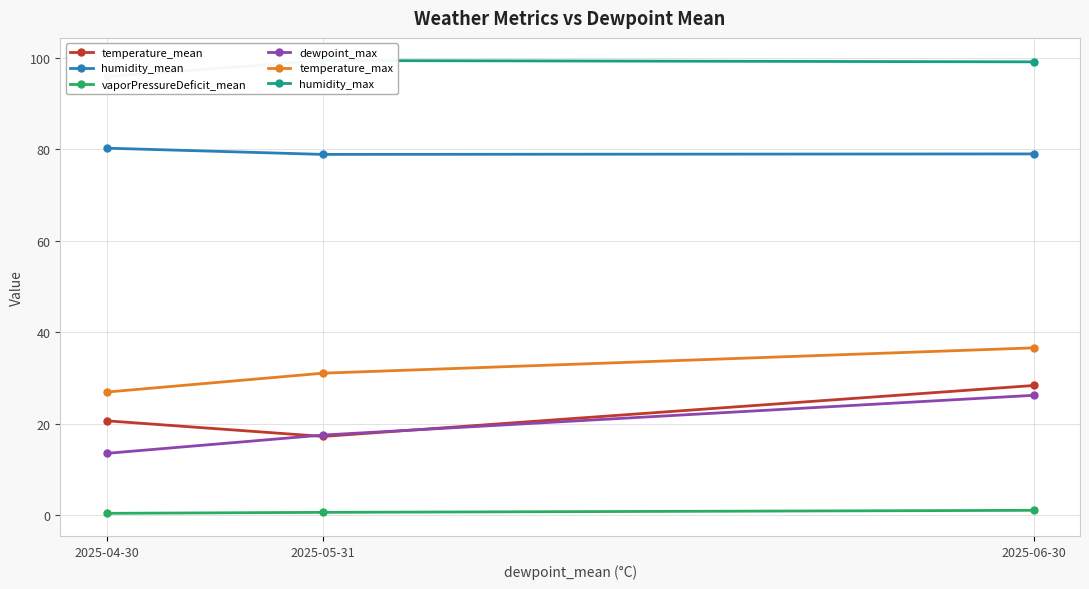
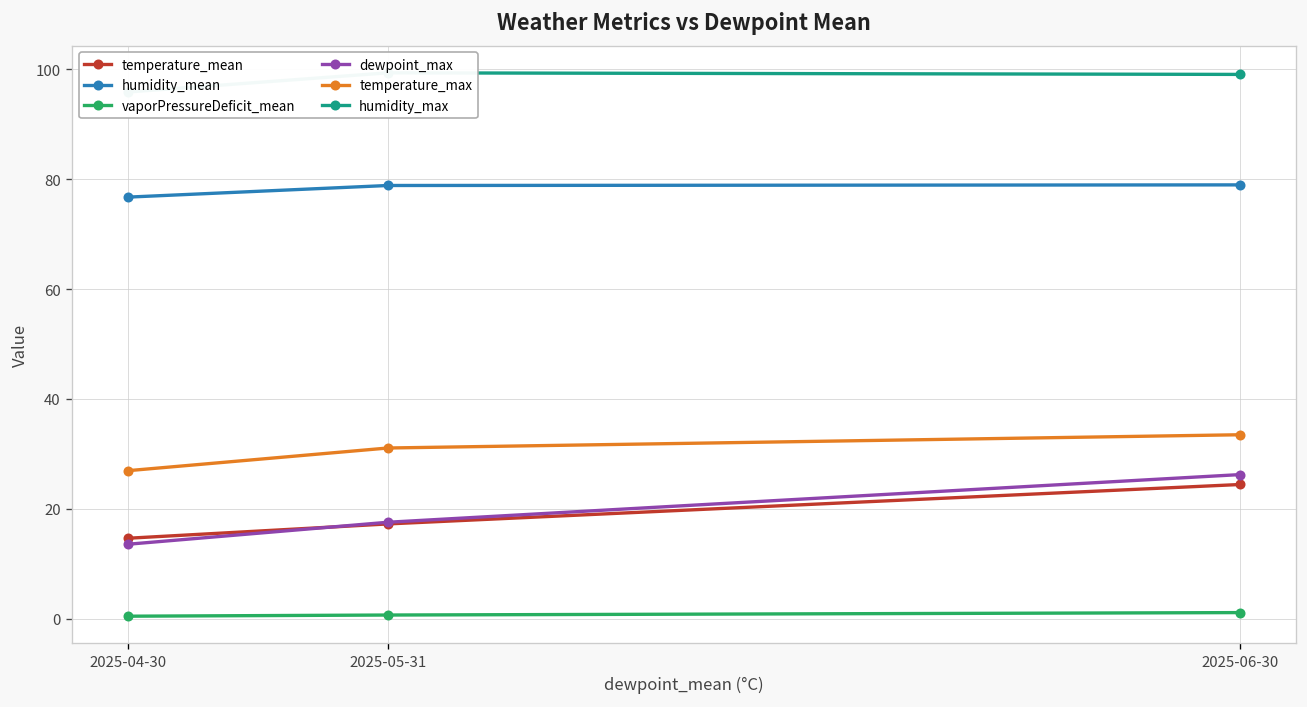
  {
    "temperature_mean": {
-     "2025-04-30": 21,
-     "2025-06-30": 28
+     "2025-04-30": 15,
+     "2025-06-30": 24
    },
    "humidity_mean": {
-     "2025-04-30": 80,
+     "2025-04-30": 77,
      "2025-05-31": 79,
      "2025-06-30": 79
    },
    "dewpoint_max": {
      "2025-04-30": 14,
      "2025-06-30": 26
    },
    "temperature_max": {
      "2025-04-30": 27,
      "2025-05-31": 31,
-     "2025-06-30": 37
+     "2025-06-30": 33
    }
  }
